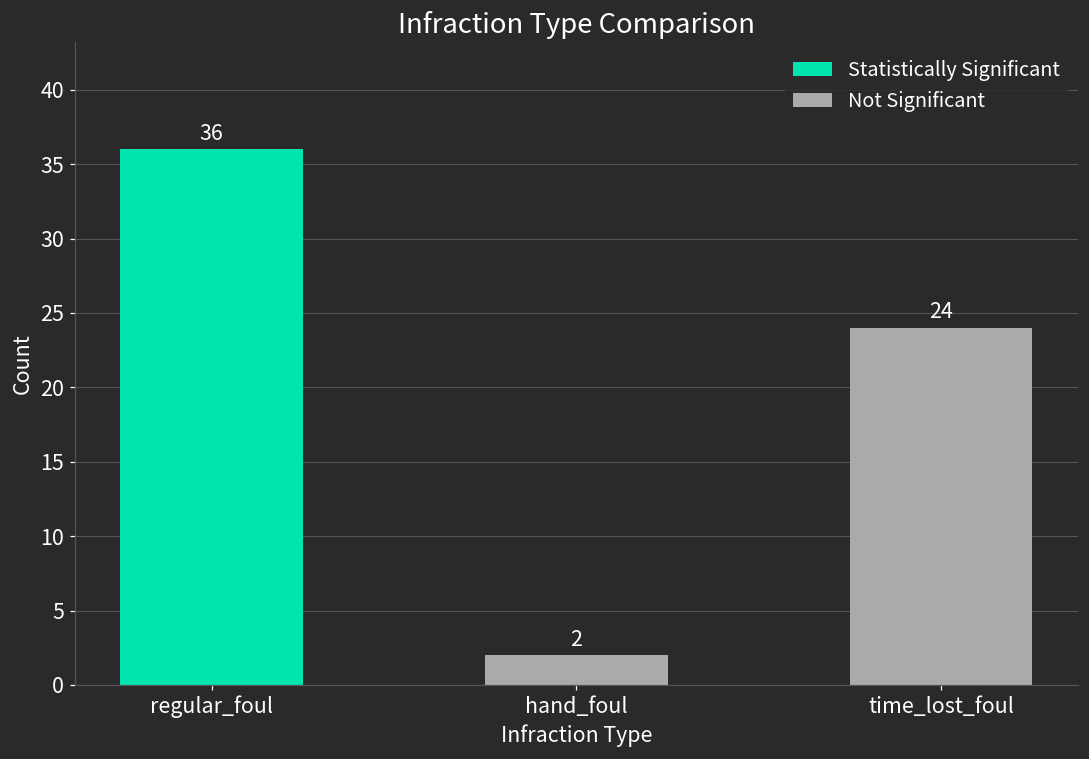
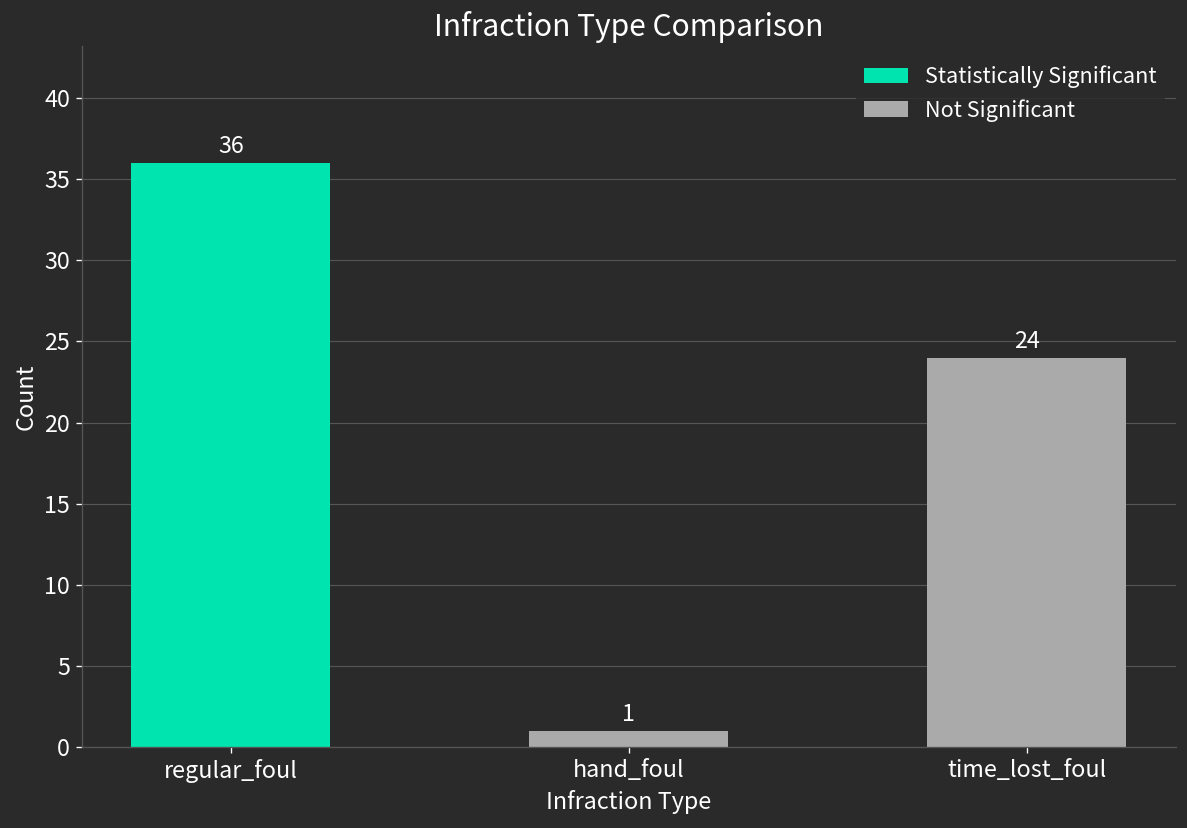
  {
    "Statistically Significant": {
      "regular_foul": 36
    },
    "Not Significant": {
-     "hand_foul": 2,
+     "hand_foul": 1,
      "time_lost_foul": 24
    }
  }
